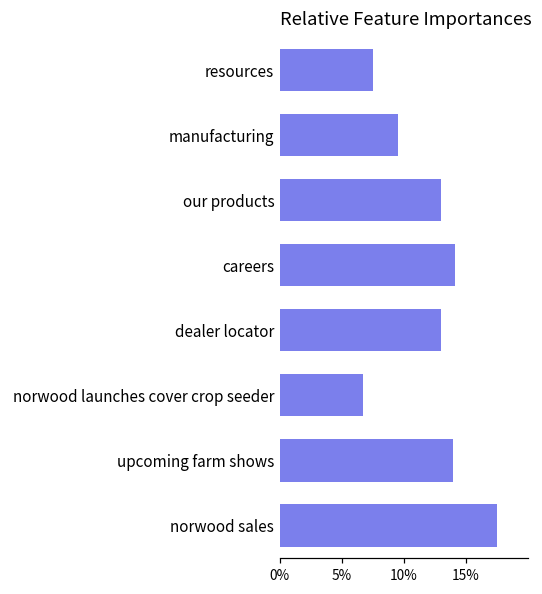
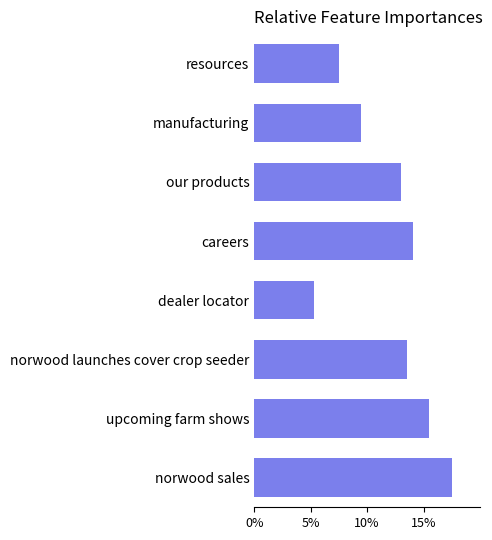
  {
    "resources": "7.5%",
    "manufacturing": "9.5%",
    "our products": "13.0%",
    "careers": "14.1%",
-   "dealer locator": "13.0%",
-   "norwood launches cover crop seeder": "6.7%",
-   "upcoming farm shows": "14.0%",
+   "dealer locator": "5.3%",
+   "norwood launches cover crop seeder": "13.5%",
+   "upcoming farm shows": "15.5%",
    "norwood sales": "17.5%"
  }
